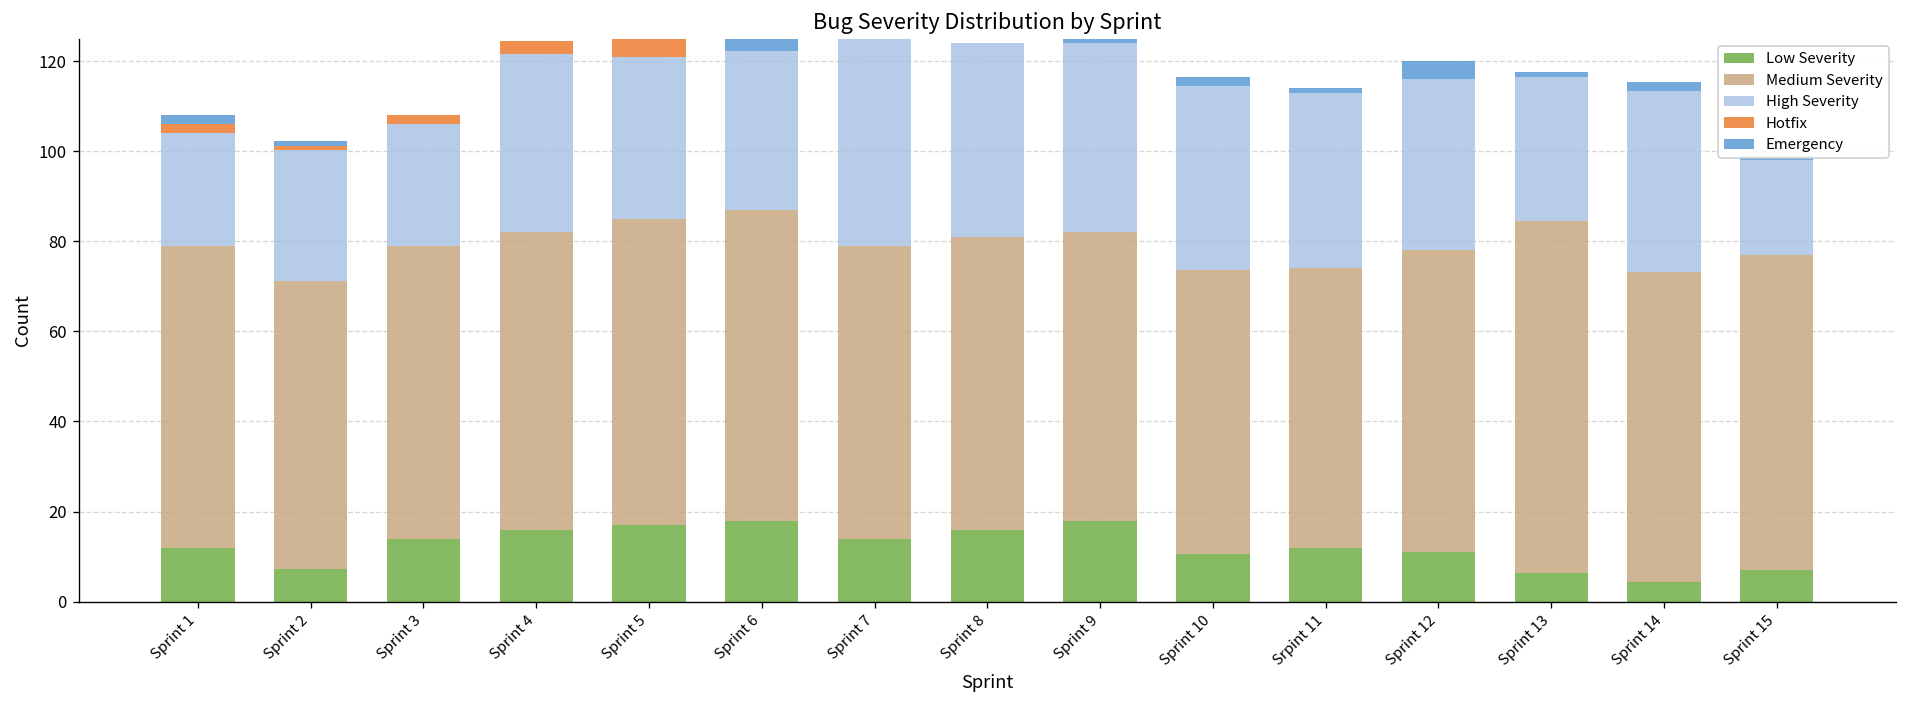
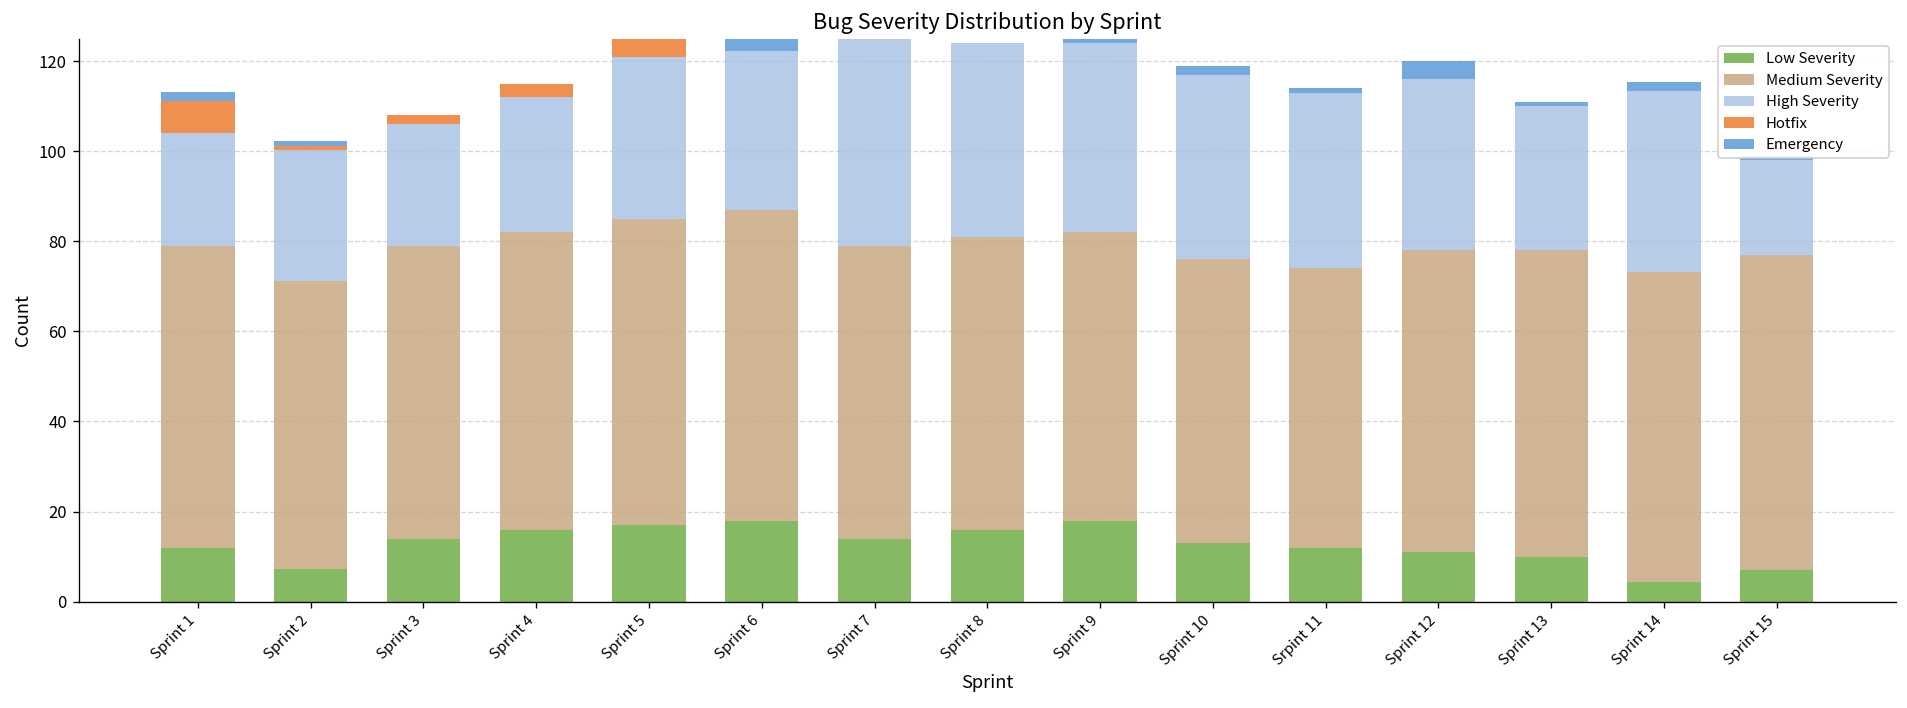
  {
    "Low Severity": {
      "Sprint 1": 12,
      "Sprint 2": 7,
      "Sprint 3": 14,
      "Sprint 4": 16,
      "Sprint 5": 17,
      "Sprint 6": 18,
      "Sprint 7": 14,
      "Sprint 8": 16,
      "Sprint 9": 18,
-     "Sprint 10": 11,
+     "Sprint 10": 13,
      "Srpint 11": 12,
      "Sprint 12": 11,
-     "Sprint 13": 6,
+     "Sprint 13": 10,
      "Sprint 14": 4,
      "Sprint 15": 7
    },
    "Medium Severity": {
      "Sprint 1": 67,
      "Sprint 2": 64,
      "Sprint 3": 65,
      "Sprint 4": 66,
      "Sprint 5": 68,
      "Sprint 6": 69,
      "Sprint 7": 65,
      "Sprint 8": 65,
      "Sprint 9": 64,
      "Sprint 10": 63,
      "Srpint 11": 62,
      "Sprint 12": 67,
-     "Sprint 13": 78,
+     "Sprint 13": 68,
      "Sprint 14": 69,
      "Sprint 15": 70
    },
    "High Severity": {
      "Sprint 1": 25,
      "Sprint 2": 29,
      "Sprint 3": 27,
-     "Sprint 4": 40,
+     "Sprint 4": 30,
      "Sprint 5": 36,
      "Sprint 6": 35,
      "Sprint 7": 46,
      "Sprint 8": 43,
      "Sprint 9": 42,
      "Sprint 10": 41,
      "Srpint 11": 39,
      "Sprint 12": 38,
      "Sprint 13": 32,
      "Sprint 14": 40
    },
    "Hotfix": {
-     "Sprint 1": 2,
+     "Sprint 1": 7,
      "Sprint 2": 1,
      "Sprint 3": 2,
      "Sprint 4": 3,
      "Sprint 5": 4,
      "Sprint 6": 0,
      "Sprint 7": 0,
      "Sprint 8": 0,
      "Sprint 9": 0,
      "Sprint 10": 0,
      "Srpint 11": 0,
      "Sprint 12": 0,
      "Sprint 13": 0,
      "Sprint 14": 0
    },
    "Emergency": {
      "Sprint 1": 2,
      "Sprint 2": 1,
      "Sprint 3": 0,
      "Sprint 4": 0,
      "Sprint 5": 0,
      "Sprint 6": 3,
      "Sprint 7": 0,
      "Sprint 8": 0,
      "Sprint 9": 1,
      "Sprint 10": 2,
      "Srpint 11": 1,
      "Sprint 12": 4,
      "Sprint 13": 1,
      "Sprint 14": 2
    }
  }
